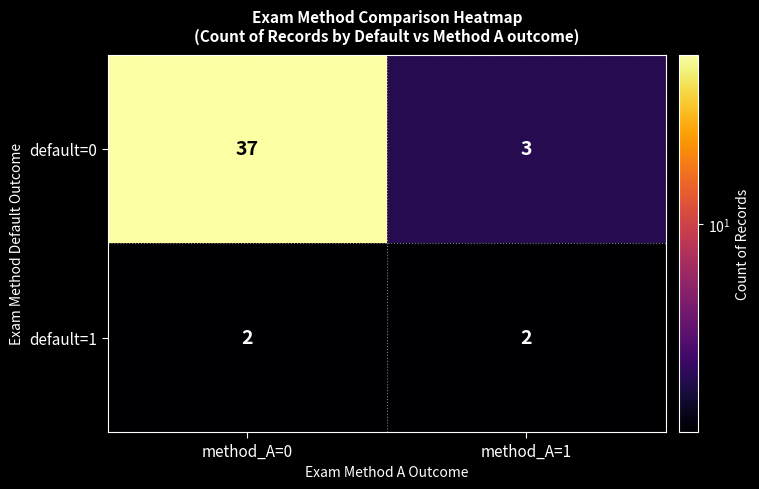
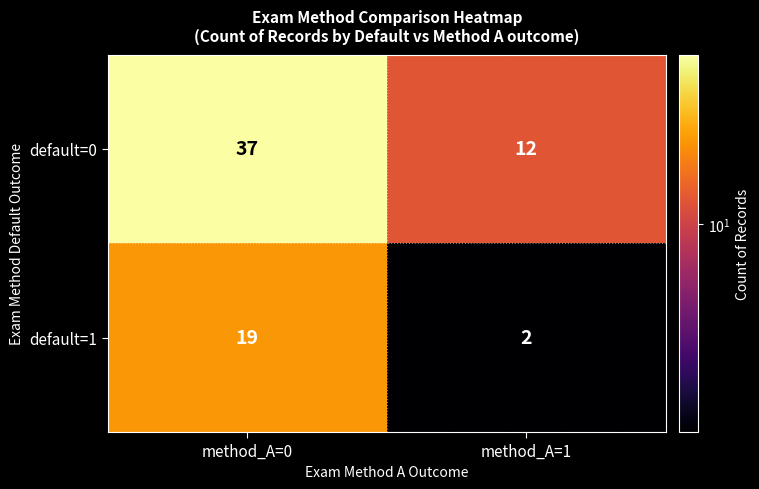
  {
    "default=0": {
      "method_A=0": 37,
-     "method_A=1": 3
+     "method_A=1": 12
    },
    "default=1": {
-     "method_A=0": 2,
+     "method_A=0": 19,
      "method_A=1": 2
    }
  }
